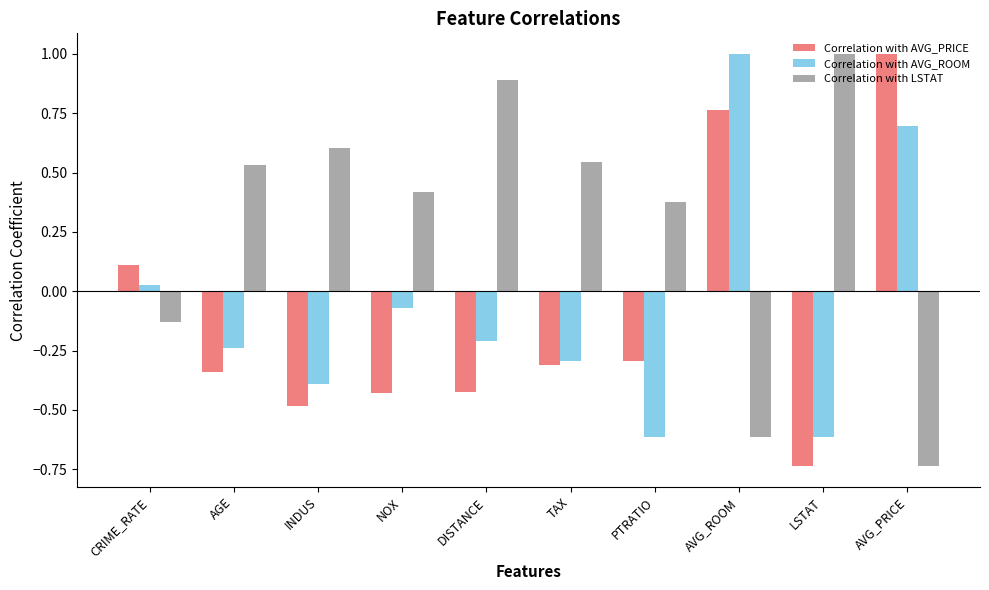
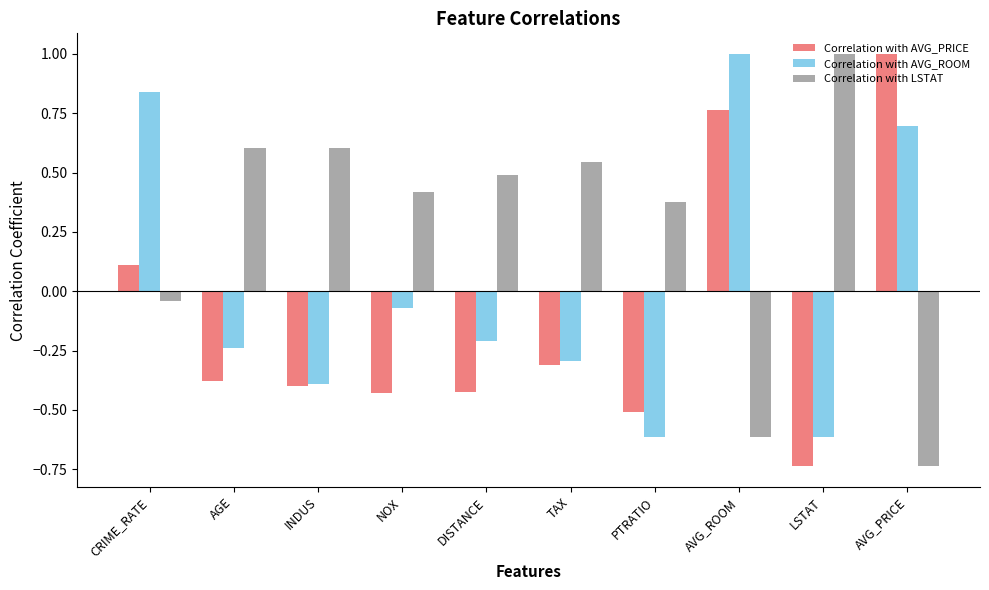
  {
    "Correlation with AVG_PRICE": {
      "CRIME_RATE": 0.11,
-     "AGE": -0.34,
-     "INDUS": -0.48,
+     "AGE": -0.38,
+     "INDUS": -0.40,
      "NOX": -0.43,
      "DISTANCE": -0.43,
      "TAX": -0.31,
-     "PTRATIO": -0.29,
+     "PTRATIO": -0.51,
      "AVG_ROOM": 0.76,
      "LSTAT": -0.74,
      "AVG_PRICE": 1.00
    },
    "Correlation with AVG_ROOM": {
-     "CRIME_RATE": 0.03,
+     "CRIME_RATE": 0.84,
      "AGE": -0.24,
      "INDUS": -0.39,
      "NOX": -0.07,
      "DISTANCE": -0.21,
      "TAX": -0.29,
      "PTRATIO": -0.61,
      "AVG_ROOM": 1.00,
      "LSTAT": -0.61,
      "AVG_PRICE": 0.70
    },
    "Correlation with LSTAT": {
-     "CRIME_RATE": -0.13,
-     "AGE": 0.53,
+     "CRIME_RATE": -0.04,
+     "AGE": 0.60,
      "INDUS": 0.60,
      "NOX": 0.42,
-     "DISTANCE": 0.89,
+     "DISTANCE": 0.49,
      "TAX": 0.54,
      "PTRATIO": 0.37,
      "AVG_ROOM": -0.61,
      "LSTAT": 1.00,
      "AVG_PRICE": -0.74
    }
  }
